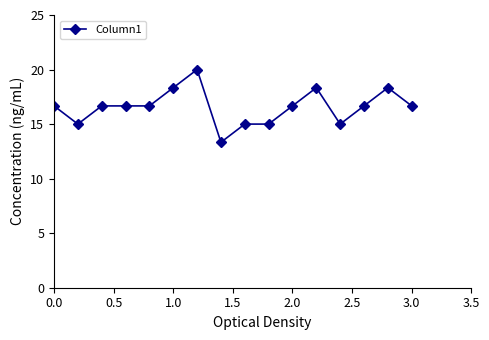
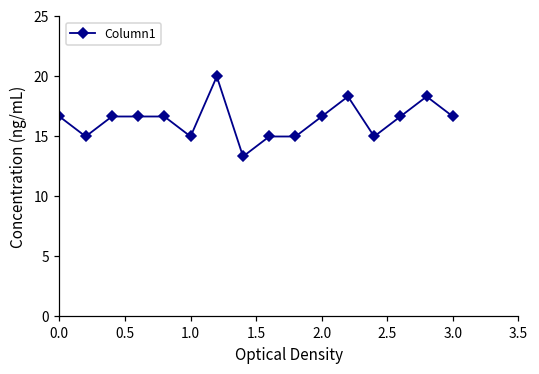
  {
    "0.0": 16.7,
-   "1.0": 18.3,
+   "1.0": 15.0,
    "2.0": 16.7,
    "3.0": 16.7
  }
